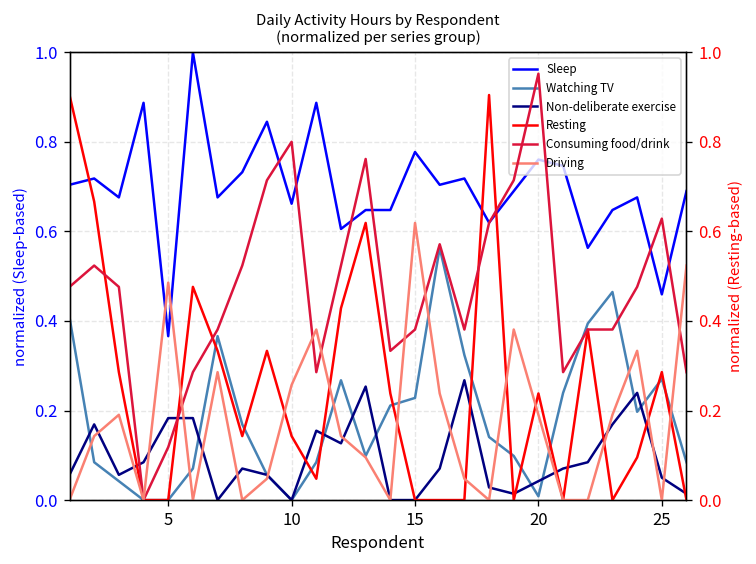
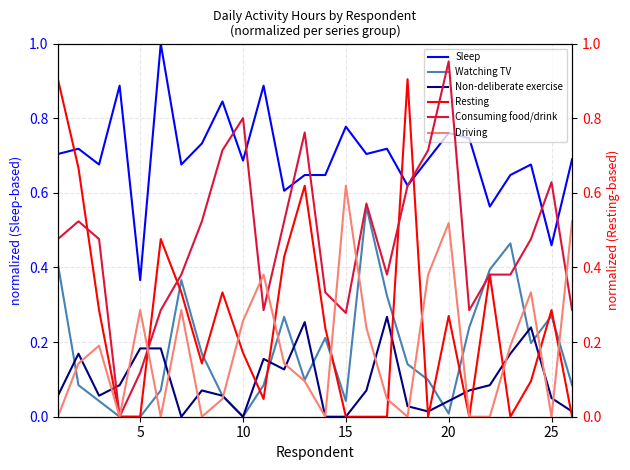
  {
    "Sleep": {
      "5": 0.37,
-     "10": 0.66,
+     "10": 0.69,
      "15": 0.78,
      "25": 0.46
    },
    "Watching TV": {
      "5": 0.00,
-     "15": 0.23,
+     "15": 0.04,
      "20": 0.01,
      "25": 0.27
    },
    "Non-deliberate exercise": {
      "5": 0.18,
      "15": 0.00,
      "20": 0.04,
      "25": 0.05
    },
    "Resting": {
      "5": 0.00,
-     "10": 0.14,
+     "10": 0.17,
      "15": 0.00,
-     "20": 0.24,
+     "20": 0.27,
      "25": 0.29
    },
    "Consuming food/drink": {
      "5": 0.12,
      "10": 0.80,
-     "15": 0.38,
+     "15": 0.28,
      "25": 0.63
    },
    "Driving": {
-     "5": 0.49,
+     "5": 0.29,
      "10": 0.26,
      "15": 0.62,
-     "20": 0.19,
+     "20": 0.52,
      "25": 0.00
    }
  }
